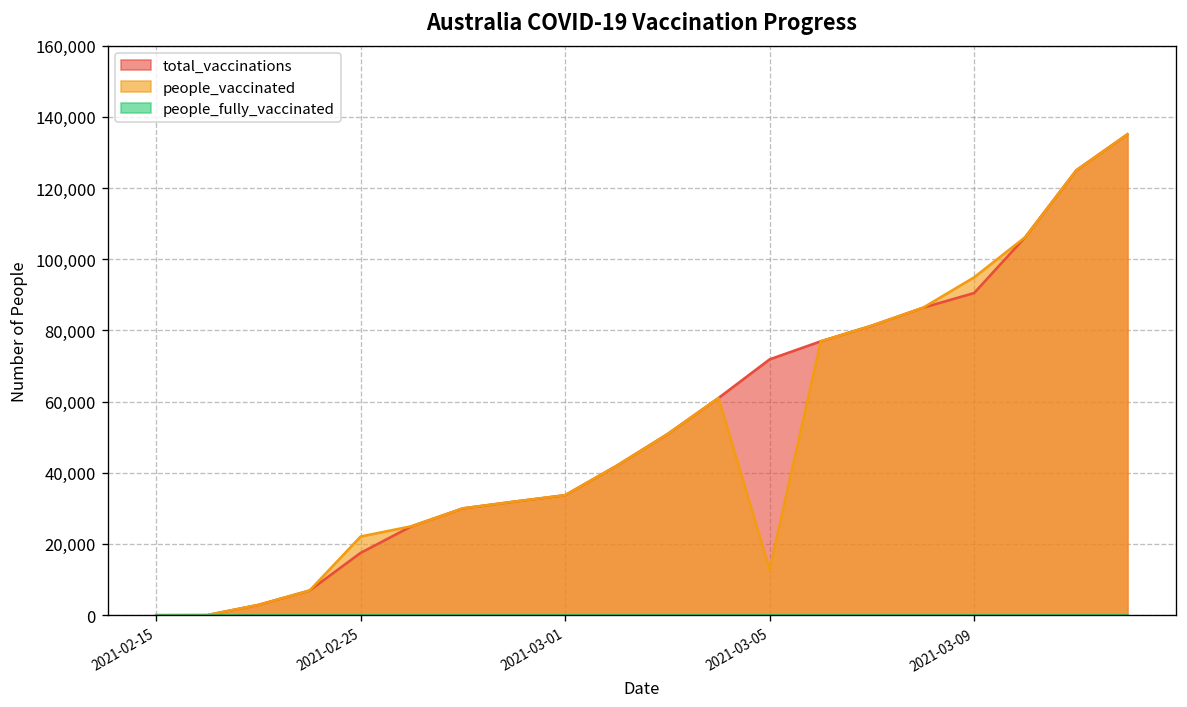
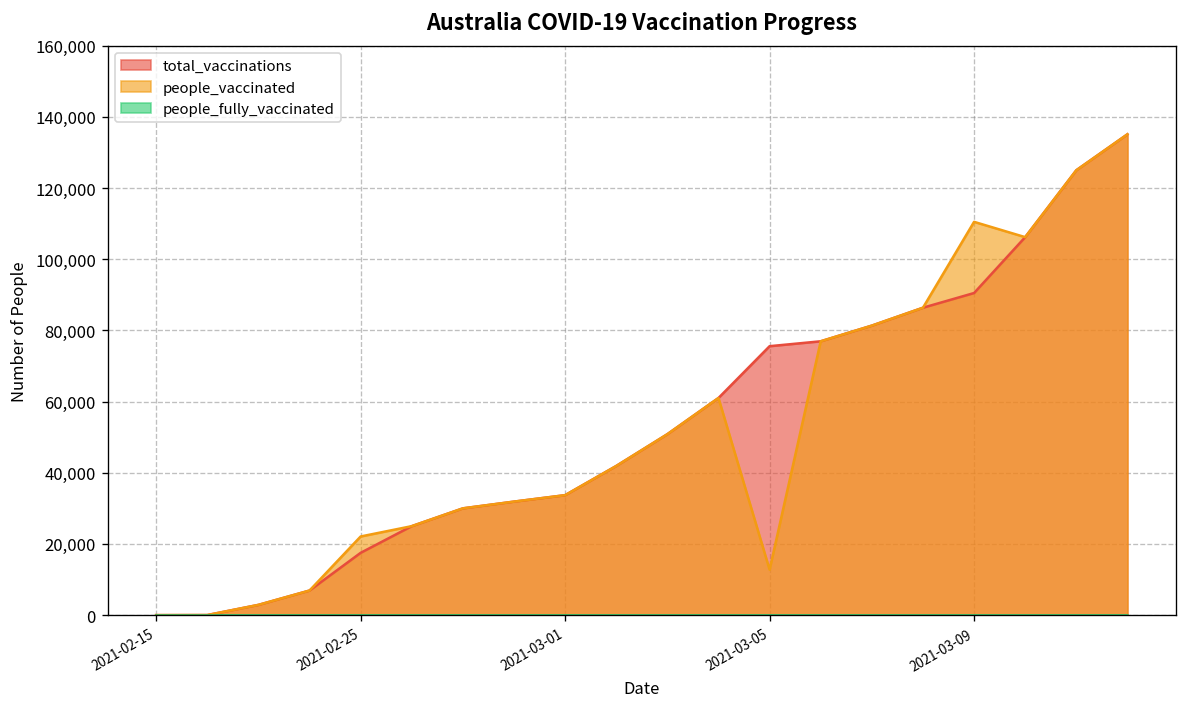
  {
    "total_vaccinations": {
      "2021-02-25": "18,000",
-     "2021-03-05": "72,000",
+     "2021-03-05": "76,000",
      "2021-03-09": "91,000"
    },
    "people_vaccinated": {
      "2021-02-25": "22,000",
      "2021-03-05": "13,000",
-     "2021-03-09": "95,000"
+     "2021-03-09": "110,000"
    },
    "people_fully_vaccinated": {
      "2021-02-25": "0",
      "2021-03-01": "0",
      "2021-03-05": "0",
      "2021-03-09": "0"
    }
  }
